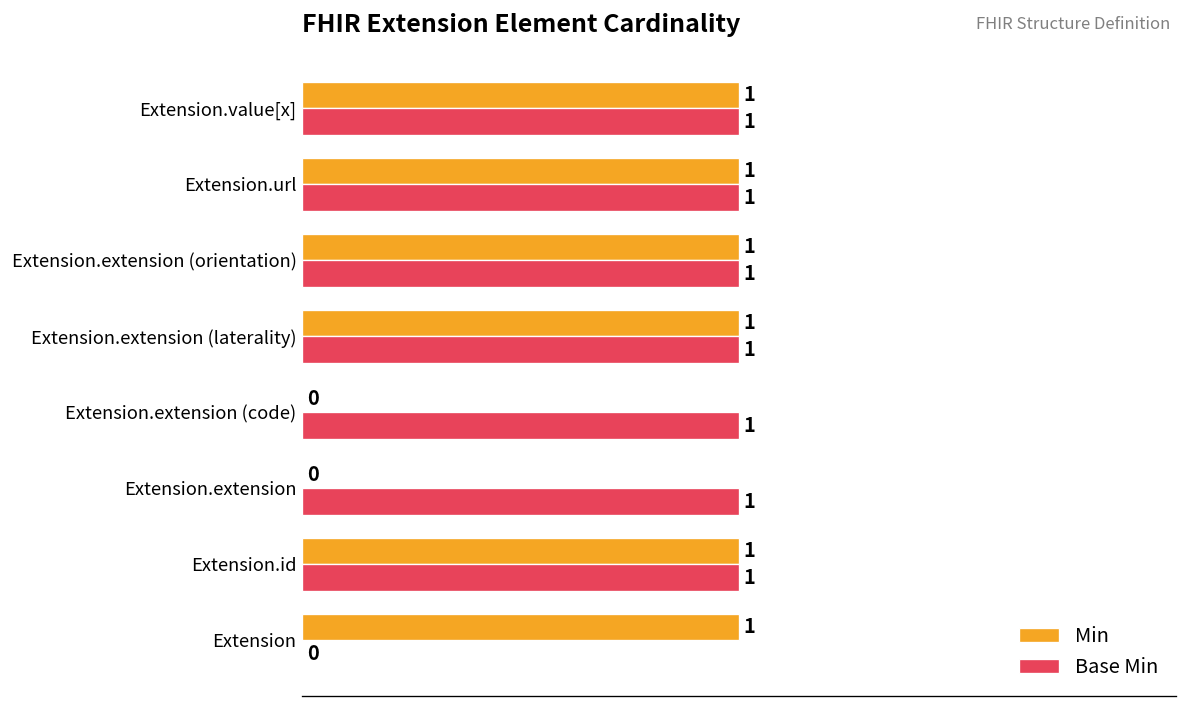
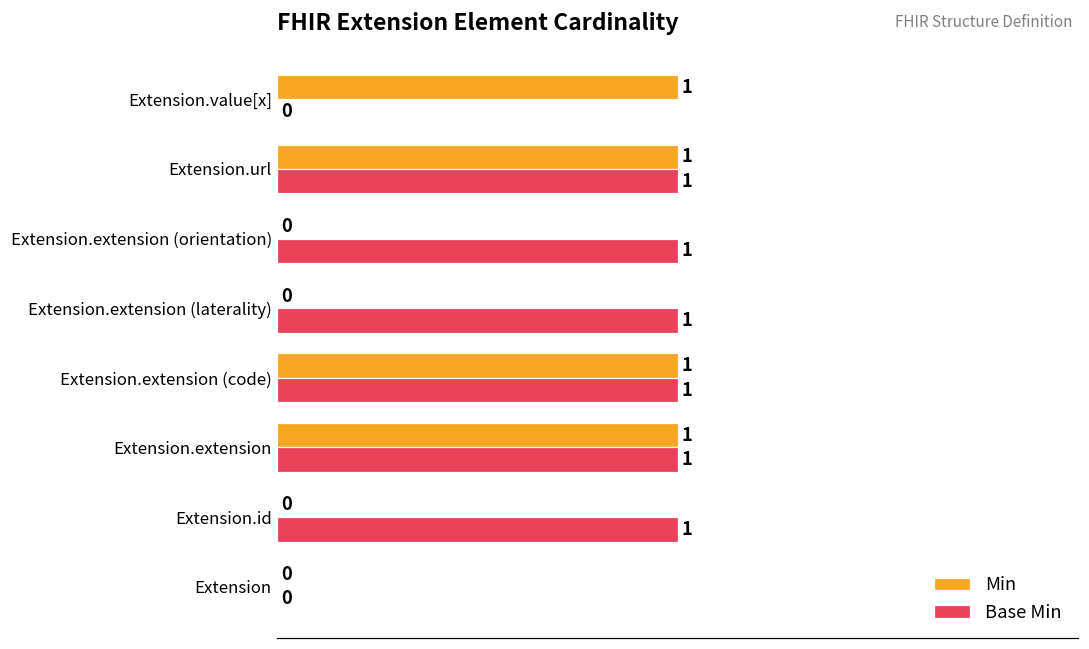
  {
    "Min": {
      "Extension.value[x]": 1,
      "Extension.url": 1,
-     "Extension.extension (orientation)": 1,
-     "Extension.extension (laterality)": 1,
-     "Extension.extension (code)": 0,
-     "Extension.extension": 0,
-     "Extension.id": 1,
-     "Extension": 1
+     "Extension.extension (orientation)": 0,
+     "Extension.extension (laterality)": 0,
+     "Extension.extension (code)": 1,
+     "Extension.extension": 1,
+     "Extension.id": 0,
+     "Extension": 0
    },
    "Base Min": {
-     "Extension.value[x]": 1,
+     "Extension.value[x]": 0,
      "Extension.url": 1,
      "Extension.extension (orientation)": 1,
      "Extension.extension (laterality)": 1,
      "Extension.extension (code)": 1,
      "Extension.extension": 1,
      "Extension.id": 1,
      "Extension": 0
    }
  }
